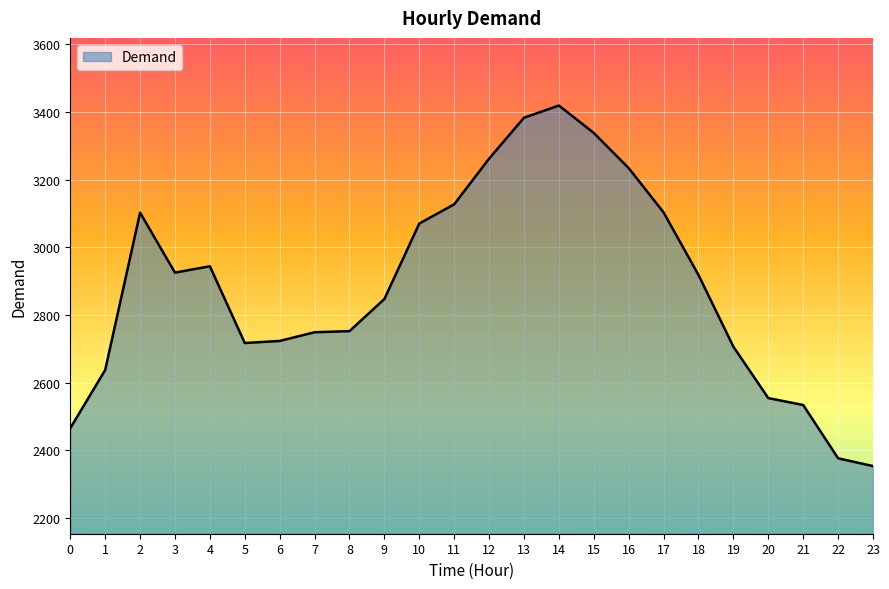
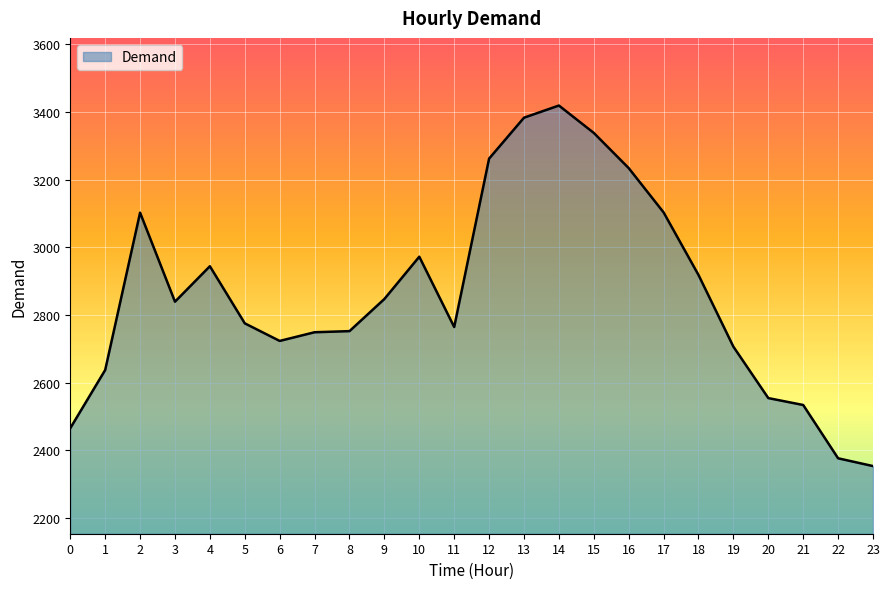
  {
    "0": 2470,
    "1": 2640,
    "2": 3100,
-   "3": 2930,
+   "3": 2840,
    "4": 2940,
-   "5": 2720,
+   "5": 2780,
    "6": 2720,
    "7": 2750,
    "8": 2750,
    "9": 2850,
-   "10": 3070,
-   "11": 3130,
+   "10": 2970,
+   "11": 2760,
    "12": 3260,
    "13": 3380,
    "14": 3420,
    "15": 3340,
    "16": 3230,
    "17": 3100,
    "18": 2920,
    "19": 2710,
    "20": 2550,
    "21": 2530,
    "22": 2380,
    "23": 2350
  }
